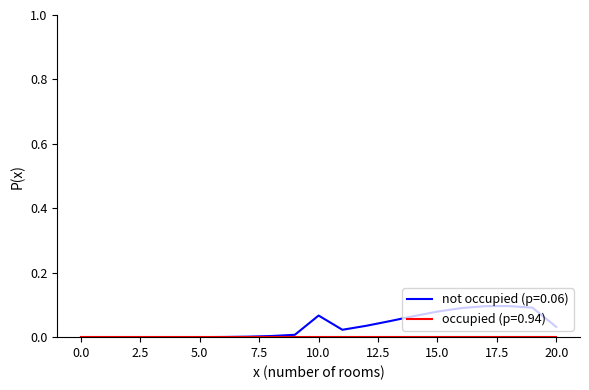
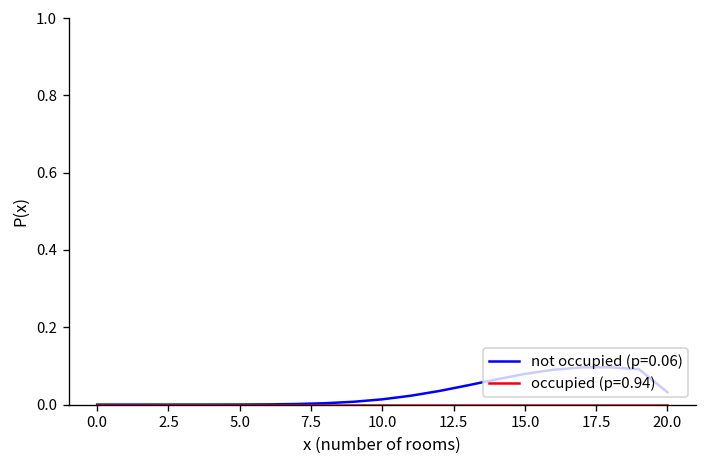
  {
    "not occupied (p=0.06)": {
-     "10.0": 0.07
+     "10.0": 0.01
    },
    "occupied (p=0.94)": {
      "10.0": 0.00,
      "15.0": 0.00,
      "20.0": 0.00
    }
  }
